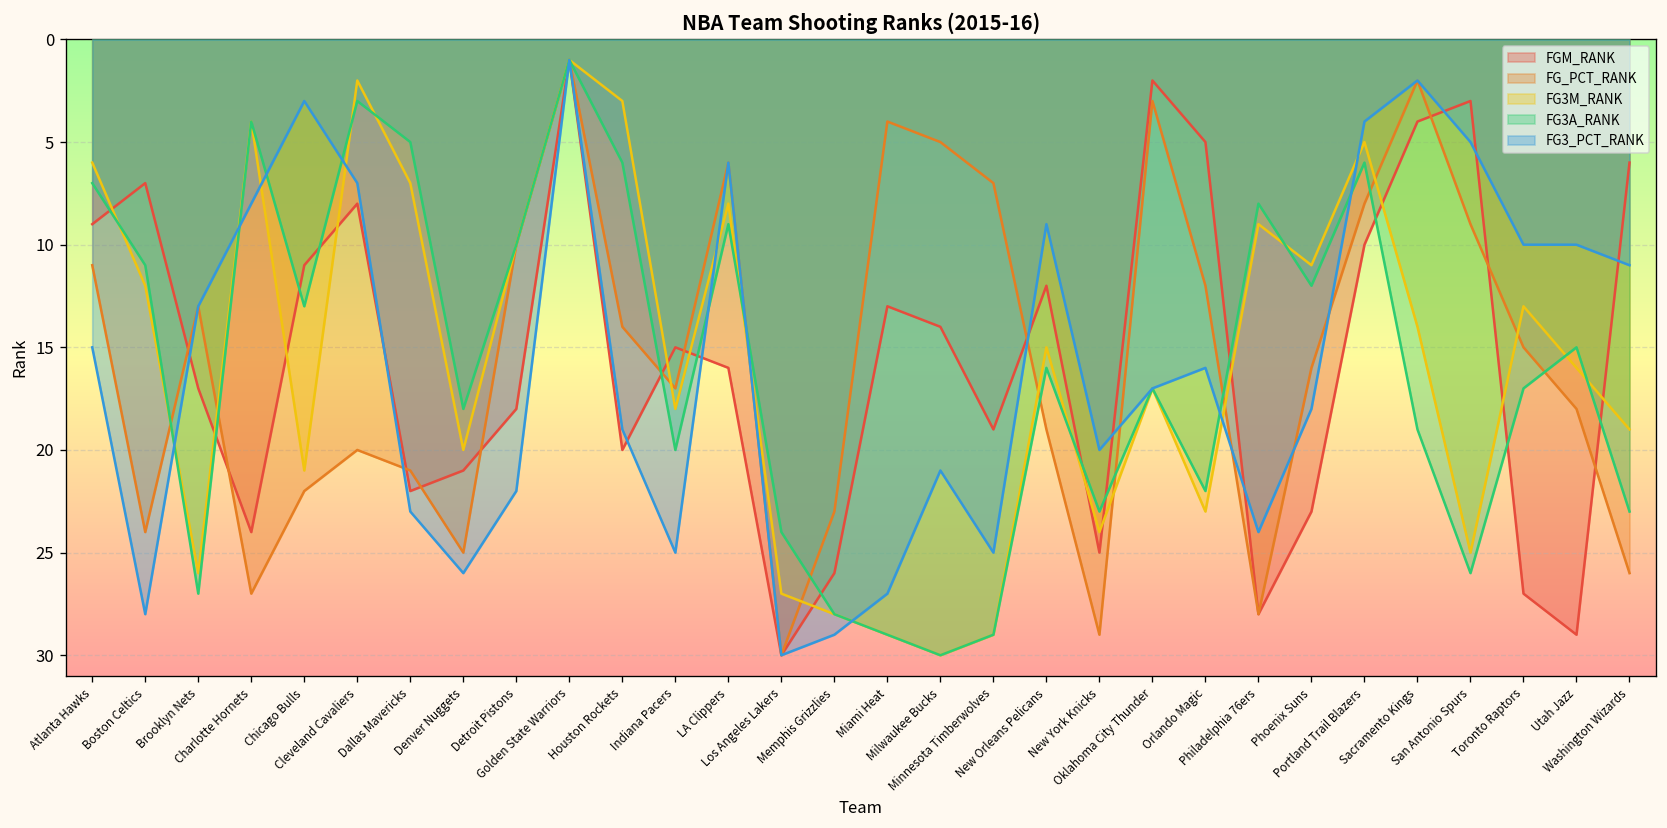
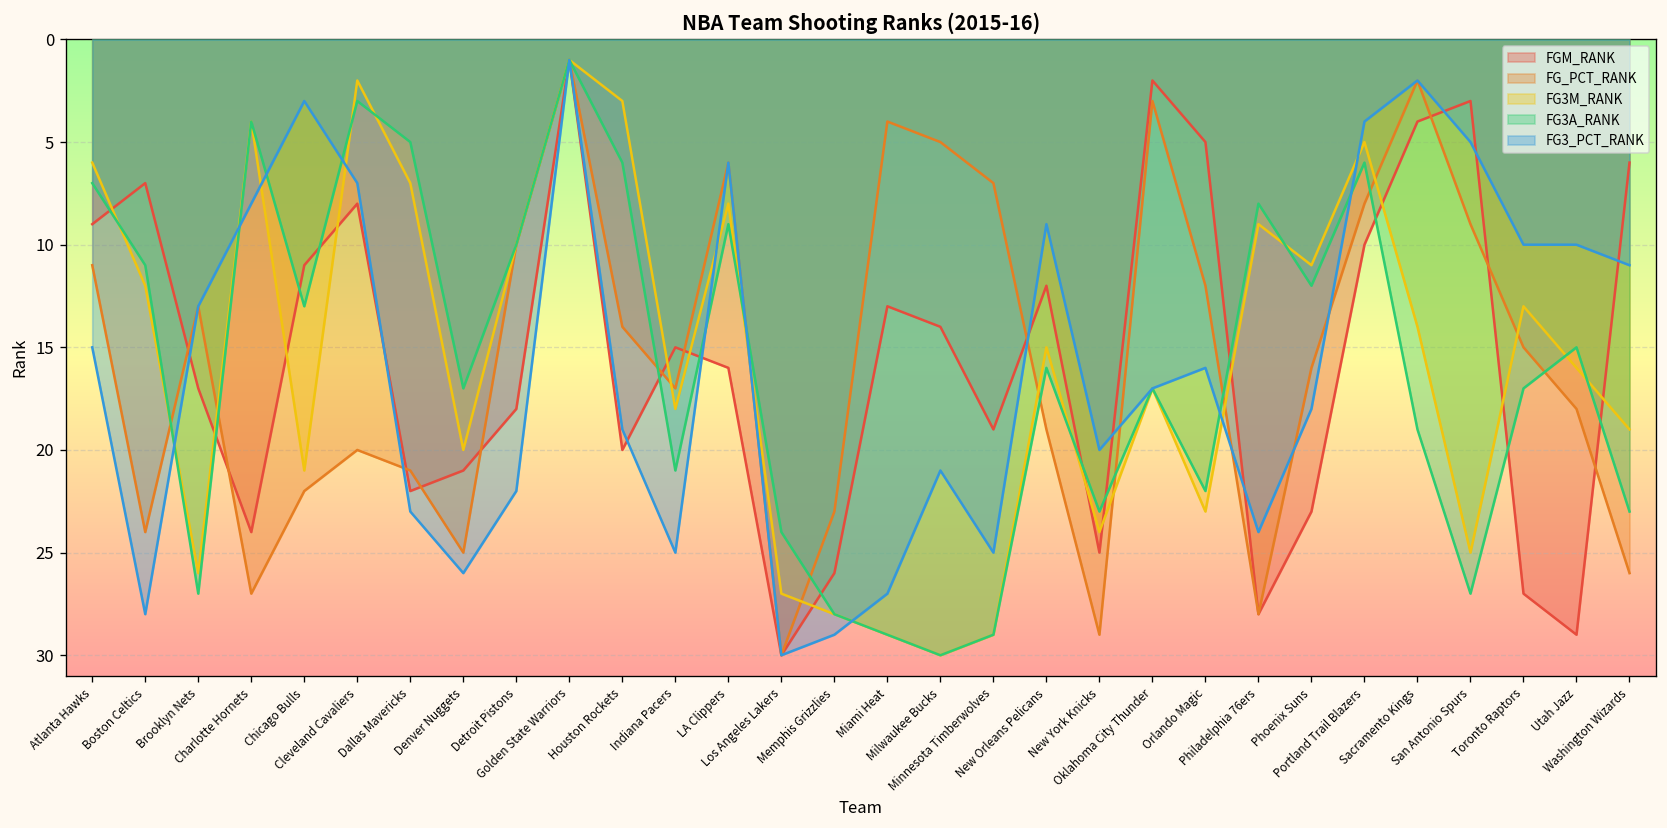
  {
    "FG3A_RANK": {
      "Atlanta Hawks": 7,
      "Boston Celtics": 11,
      "Brooklyn Nets": 27,
      "Chicago Bulls": 13,
      "Cleveland Cavaliers": 3,
      "Dallas Mavericks": 5,
-     "Denver Nuggets": 18,
+     "Denver Nuggets": 17,
      "Houston Rockets": 6,
-     "Indiana Pacers": 20,
+     "Indiana Pacers": 21,
      "LA Clippers": 9,
      "Los Angeles Lakers": 24,
      "New Orleans Pelicans": 16,
      "New York Knicks": 23,
      "Orlando Magic": 22,
      "Philadelphia 76ers": 8,
      "Phoenix Suns": 12,
      "Portland Trail Blazers": 6,
      "Sacramento Kings": 19,
-     "San Antonio Spurs": 26,
+     "San Antonio Spurs": 27,
      "Toronto Raptors": 17,
      "Utah Jazz": 15,
      "Washington Wizards": 23
    },
    "FG3_PCT_RANK": {
      "Atlanta Hawks": 15,
      "Boston Celtics": 28,
      "Charlotte Hornets": 8,
      "Chicago Bulls": 3,
      "Cleveland Cavaliers": 7,
      "Dallas Mavericks": 23,
      "Denver Nuggets": 26,
      "Detroit Pistons": 22,
      "Houston Rockets": 19,
      "Indiana Pacers": 25,
      "Memphis Grizzlies": 29,
      "Miami Heat": 27,
      "Milwaukee Bucks": 21,
      "Minnesota Timberwolves": 25,
      "New Orleans Pelicans": 9,
      "New York Knicks": 20,
      "Orlando Magic": 16,
      "Philadelphia 76ers": 24,
      "Phoenix Suns": 18,
      "Portland Trail Blazers": 4,
      "San Antonio Spurs": 5,
      "Toronto Raptors": 10,
      "Utah Jazz": 10,
      "Washington Wizards": 11
    }
  }
